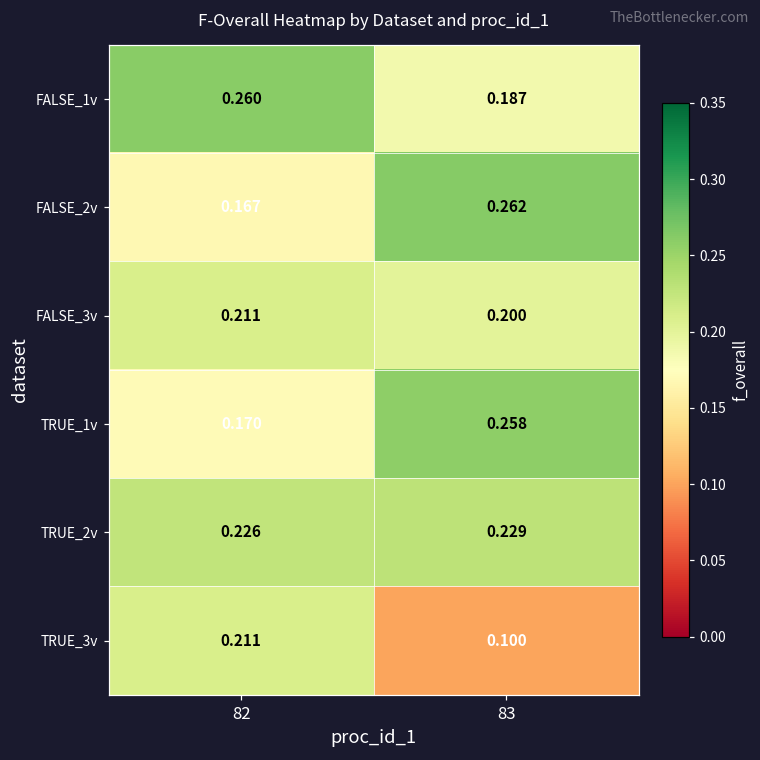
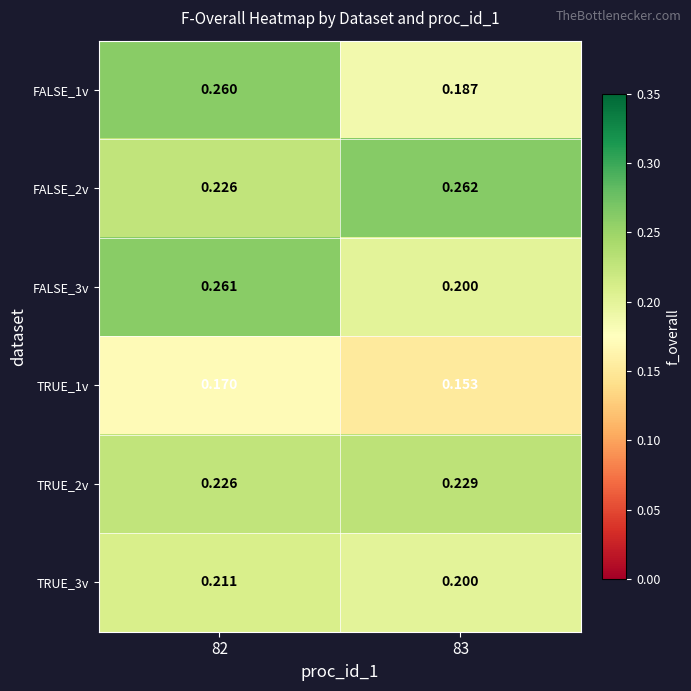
  {
    "FALSE_1v": {
      "82": 0.260,
      "83": 0.187
    },
    "FALSE_2v": {
-     "82": 0.167,
+     "82": 0.226,
      "83": 0.262
    },
    "FALSE_3v": {
-     "82": 0.211,
+     "82": 0.261,
      "83": 0.200
    },
    "TRUE_1v": {
      "82": 0.170,
-     "83": 0.258
+     "83": 0.153
    },
    "TRUE_2v": {
      "82": 0.226,
      "83": 0.229
    },
    "TRUE_3v": {
      "82": 0.211,
-     "83": 0.100
+     "83": 0.200
    }
  }
